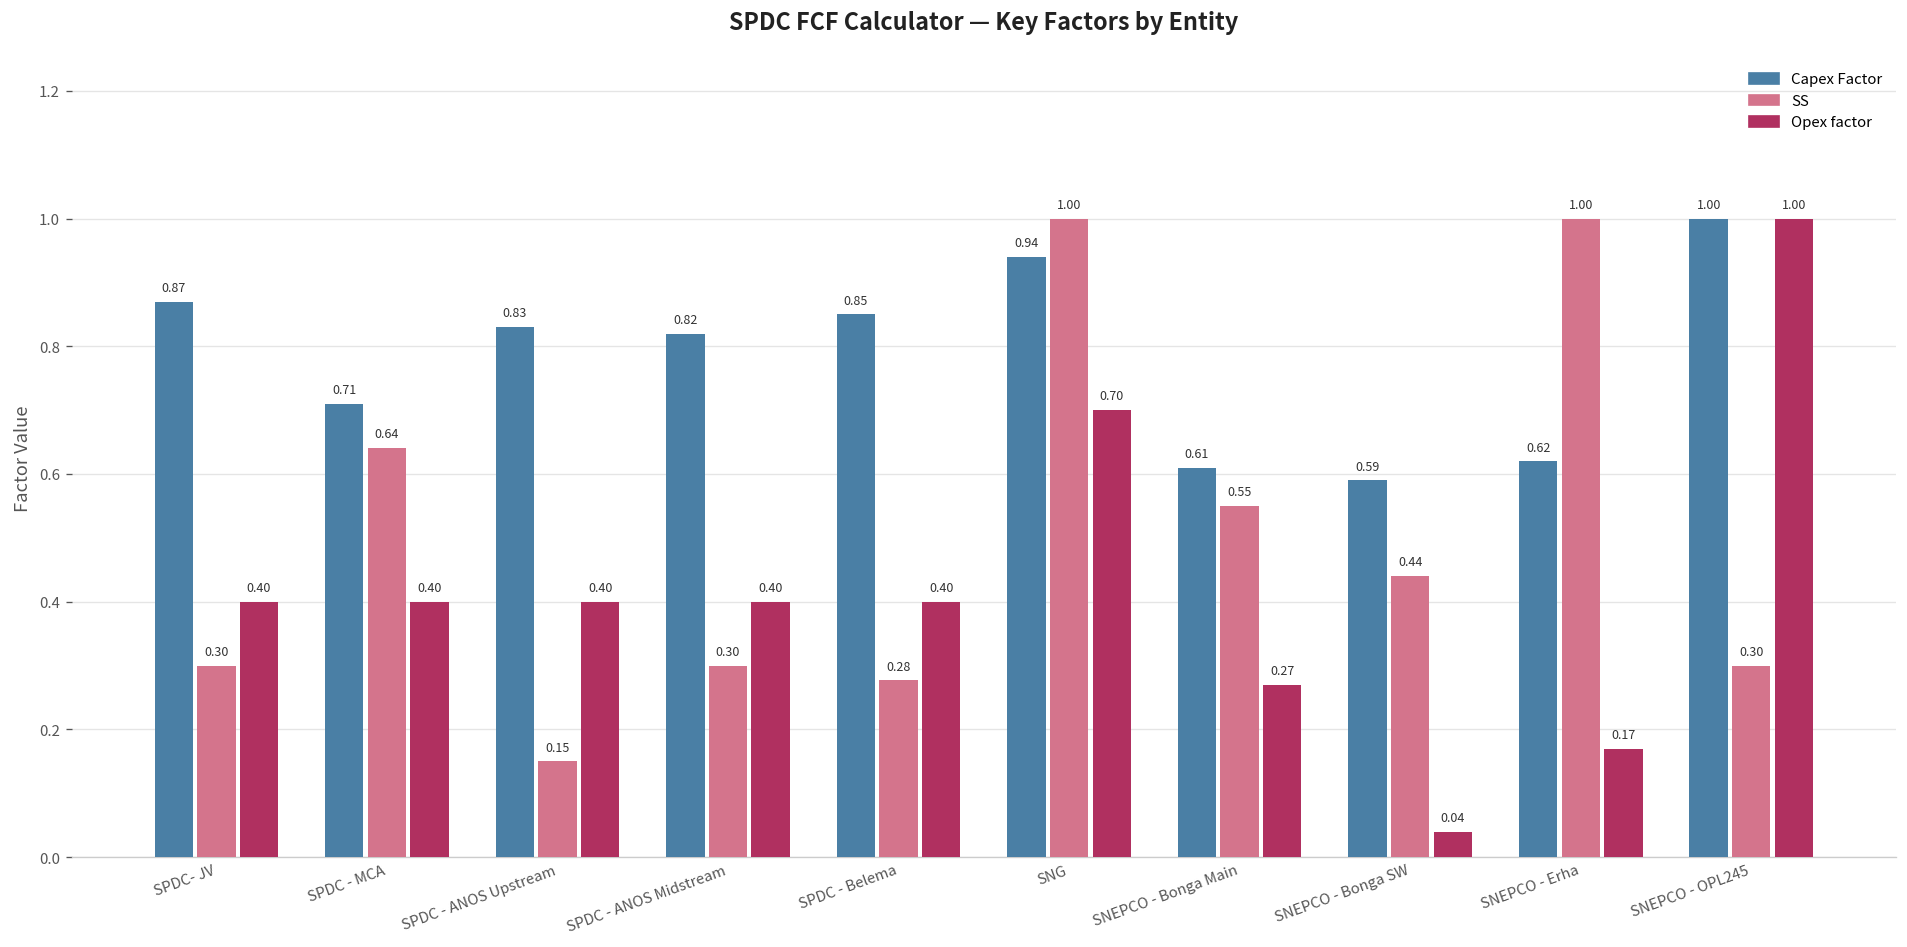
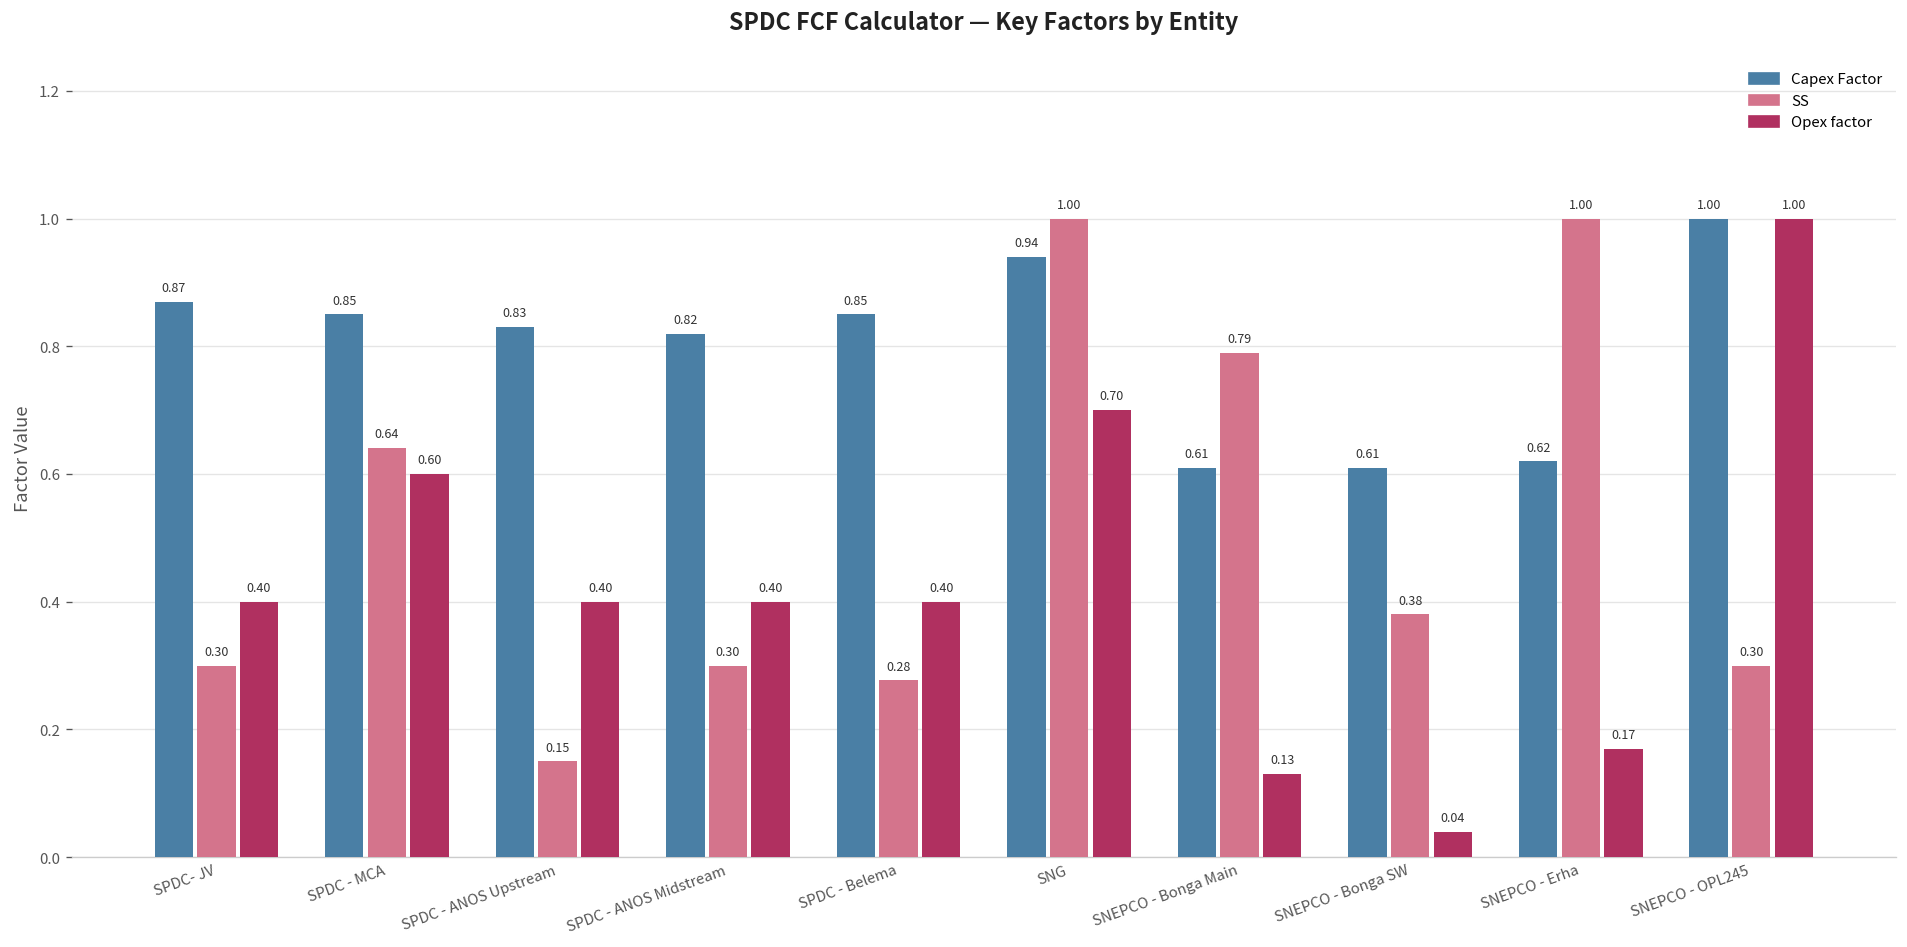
  {
    "Capex Factor": {
      "SPDC- JV": 0.87,
-     "SPDC - MCA": 0.71,
+     "SPDC - MCA": 0.85,
      "SPDC - ANOS Upstream": 0.83,
      "SPDC - ANOS Midstream": 0.82,
      "SPDC - Belema": 0.85,
      "SNG": 0.94,
      "SNEPCO - Bonga Main": 0.61,
-     "SNEPCO - Bonga SW": 0.59,
+     "SNEPCO - Bonga SW": 0.61,
      "SNEPCO - Erha": 0.62,
      "SNEPCO - OPL245": 1.00
    },
    "SS": {
      "SPDC- JV": 0.30,
      "SPDC - MCA": 0.64,
      "SPDC - ANOS Upstream": 0.15,
      "SPDC - ANOS Midstream": 0.30,
      "SPDC - Belema": 0.28,
      "SNG": 1.00,
-     "SNEPCO - Bonga Main": 0.55,
-     "SNEPCO - Bonga SW": 0.44,
+     "SNEPCO - Bonga Main": 0.79,
+     "SNEPCO - Bonga SW": 0.38,
      "SNEPCO - Erha": 1.00,
      "SNEPCO - OPL245": 0.30
    },
    "Opex factor": {
      "SPDC- JV": 0.40,
-     "SPDC - MCA": 0.40,
+     "SPDC - MCA": 0.60,
      "SPDC - ANOS Upstream": 0.40,
      "SPDC - ANOS Midstream": 0.40,
      "SPDC - Belema": 0.40,
      "SNG": 0.70,
-     "SNEPCO - Bonga Main": 0.27,
+     "SNEPCO - Bonga Main": 0.13,
      "SNEPCO - Bonga SW": 0.04,
      "SNEPCO - Erha": 0.17,
      "SNEPCO - OPL245": 1.00
    }
  }
